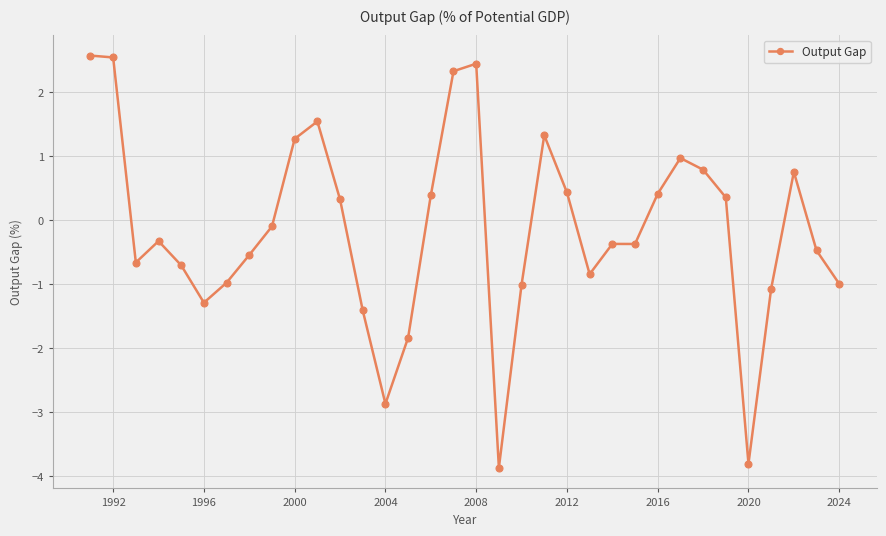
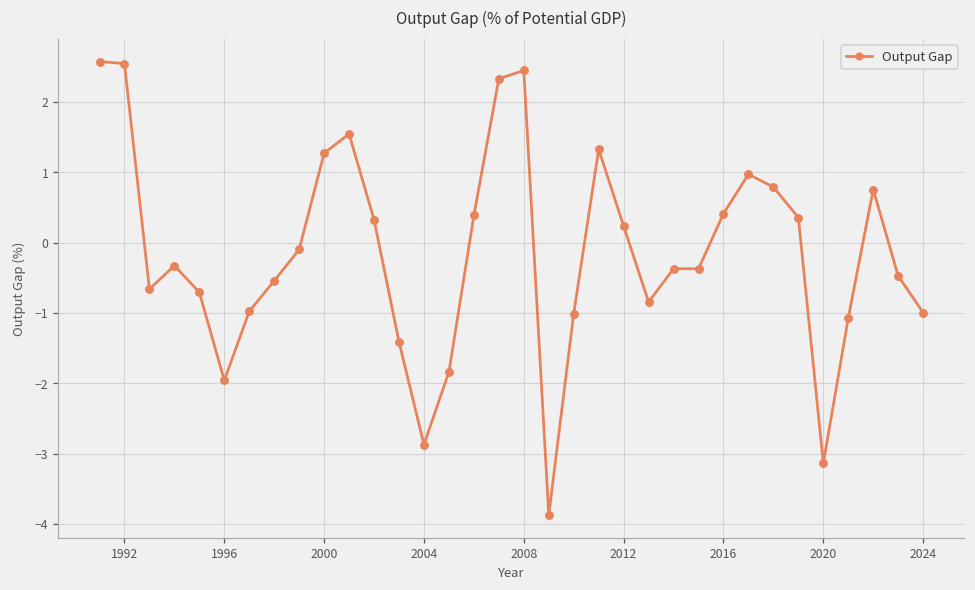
  {
    "1992": 2.5,
-   "1996": -1.3,
+   "1996": -2.0,
    "2000": 1.3,
    "2004": -2.9,
    "2008": 2.4,
-   "2012": 0.4,
+   "2012": 0.2,
    "2016": 0.4,
-   "2020": -3.8,
+   "2020": -3.1,
    "2024": -1.0
  }
